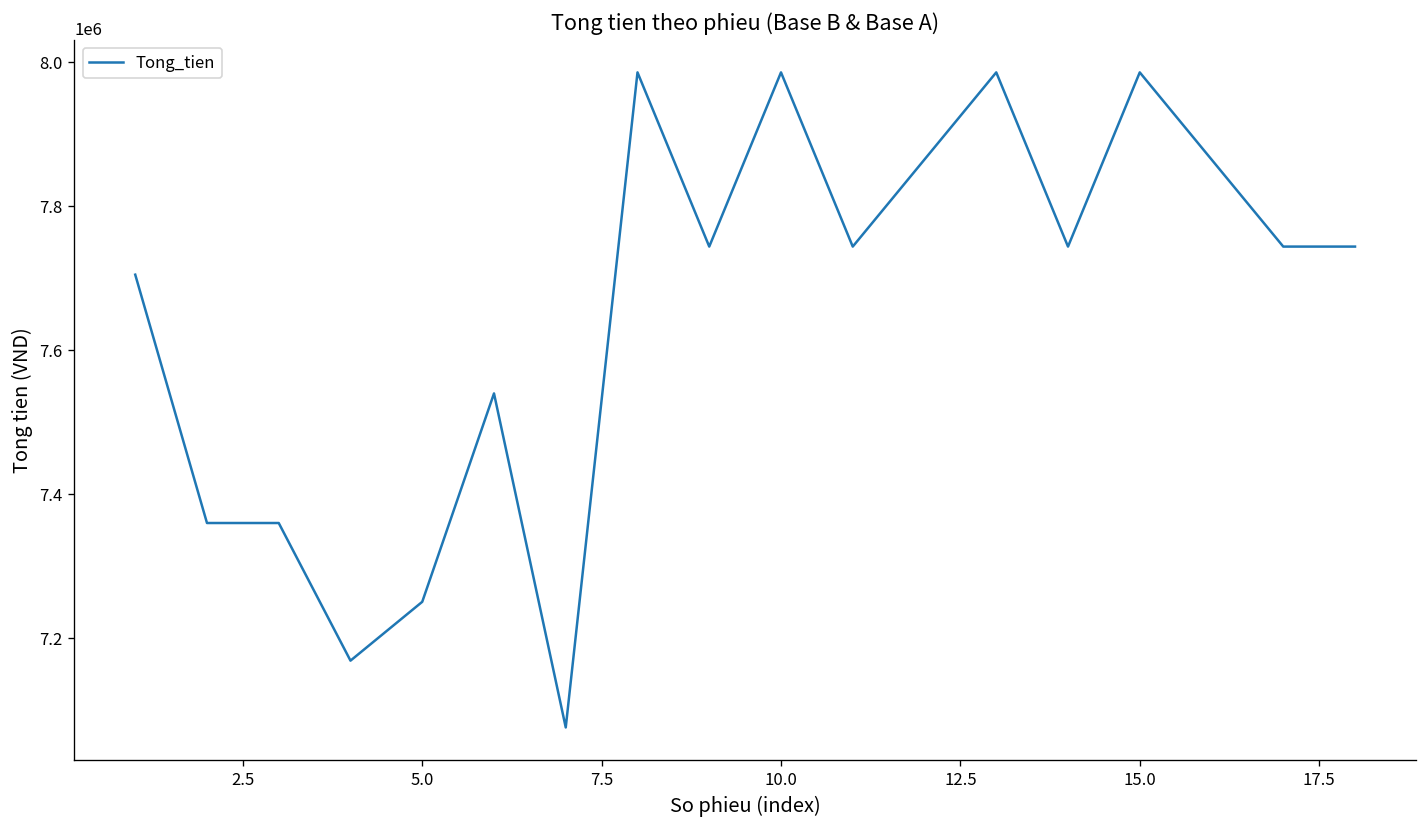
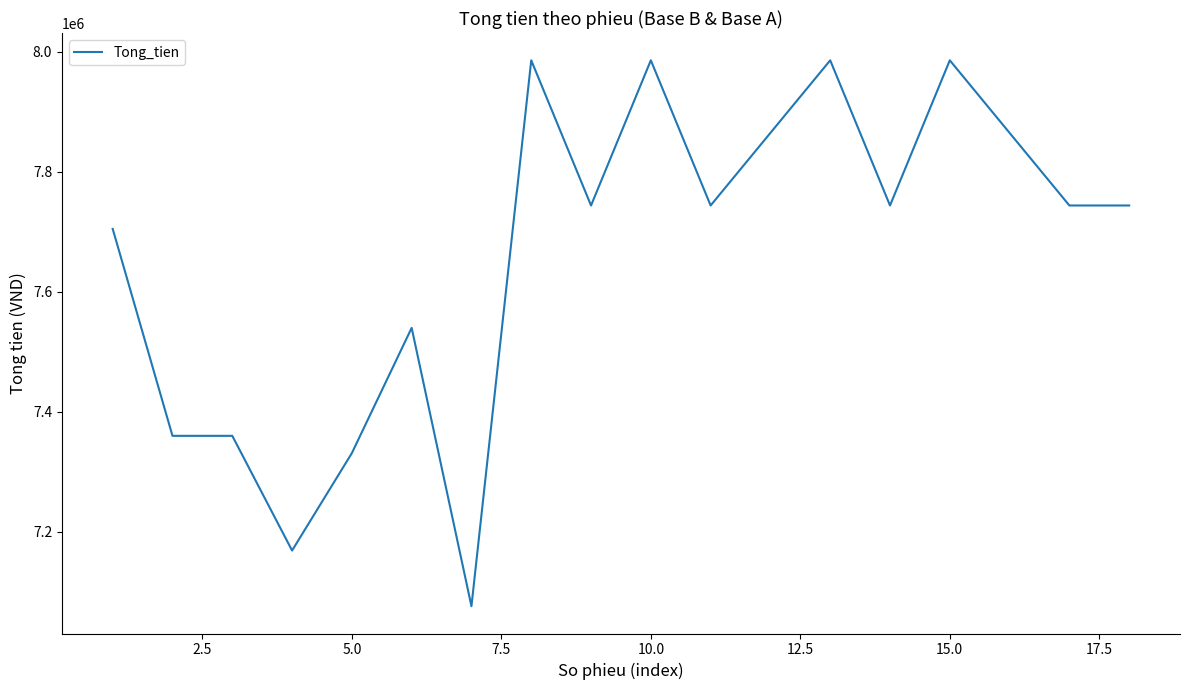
  {
-   "5.0": 7250000,
+   "5.0": 7330000,
    "10.0": 7990000,
    "15.0": 7990000
  }
